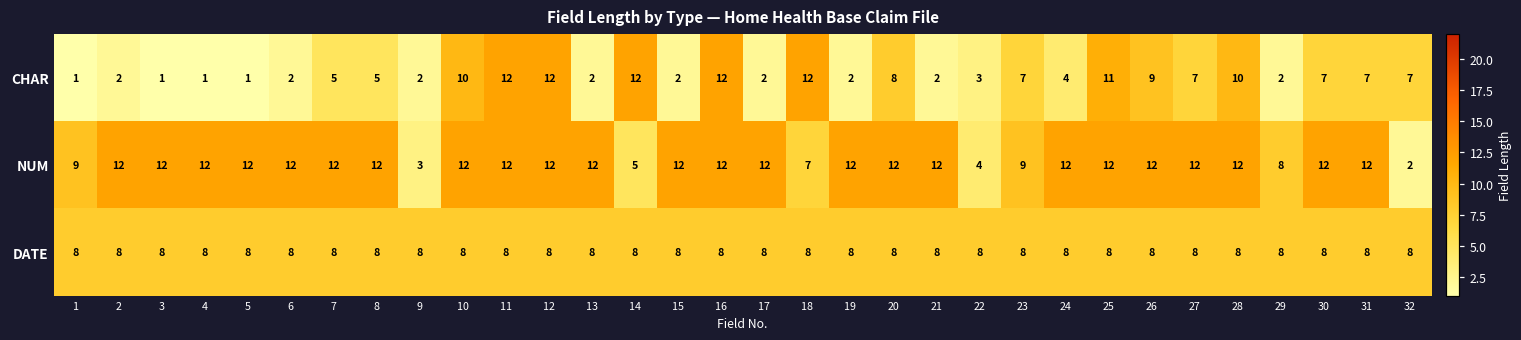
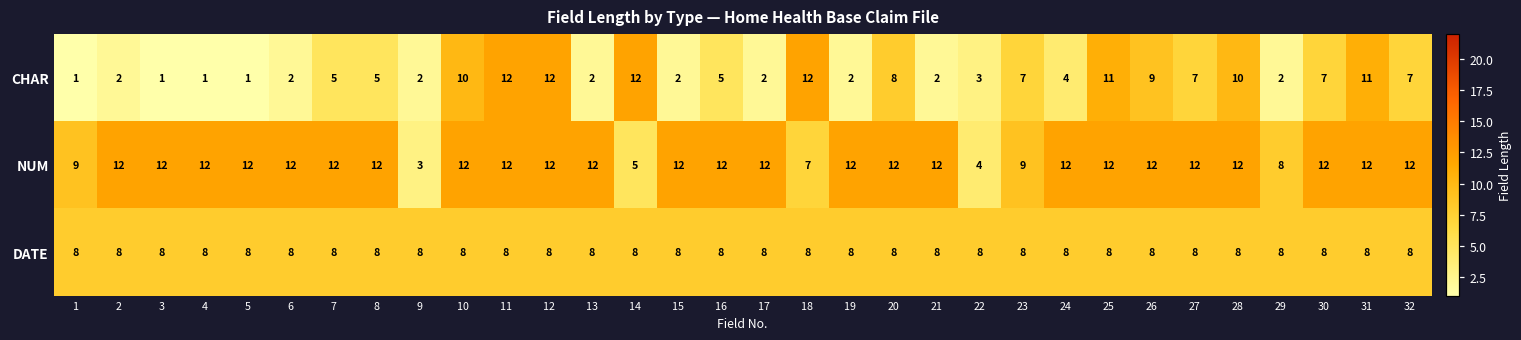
  {
    "CHAR": {
      "1": 1,
      "2": 2,
      "3": 1,
      "4": 1,
      "5": 1,
      "6": 2,
      "7": 5,
      "8": 5,
      "9": 2,
      "10": 10,
      "11": 12,
      "12": 12,
      "13": 2,
      "14": 12,
      "15": 2,
-     "16": 12,
+     "16": 5,
      "17": 2,
      "18": 12,
      "19": 2,
      "20": 8,
      "21": 2,
      "22": 3,
      "23": 7,
      "24": 4,
      "25": 11,
      "26": 9,
      "27": 7,
      "28": 10,
      "29": 2,
      "30": 7,
-     "31": 7,
+     "31": 11,
      "32": 7
    },
    "NUM": {
      "1": 9,
      "2": 12,
      "3": 12,
      "4": 12,
      "5": 12,
      "6": 12,
      "7": 12,
      "8": 12,
      "9": 3,
      "10": 12,
      "11": 12,
      "12": 12,
      "13": 12,
      "14": 5,
      "15": 12,
      "16": 12,
      "17": 12,
      "18": 7,
      "19": 12,
      "20": 12,
      "21": 12,
      "22": 4,
      "23": 9,
      "24": 12,
      "25": 12,
      "26": 12,
      "27": 12,
      "28": 12,
      "29": 8,
      "30": 12,
      "31": 12,
-     "32": 2
+     "32": 12
    },
    "DATE": {
      "1": 8,
      "2": 8,
      "3": 8,
      "4": 8,
      "5": 8,
      "6": 8,
      "7": 8,
      "8": 8,
      "9": 8,
      "10": 8,
      "11": 8,
      "12": 8,
      "13": 8,
      "14": 8,
      "15": 8,
      "16": 8,
      "17": 8,
      "18": 8,
      "19": 8,
      "20": 8,
      "21": 8,
      "22": 8,
      "23": 8,
      "24": 8,
      "25": 8,
      "26": 8,
      "27": 8,
      "28": 8,
      "29": 8,
      "30": 8,
      "31": 8,
      "32": 8
    }
  }
